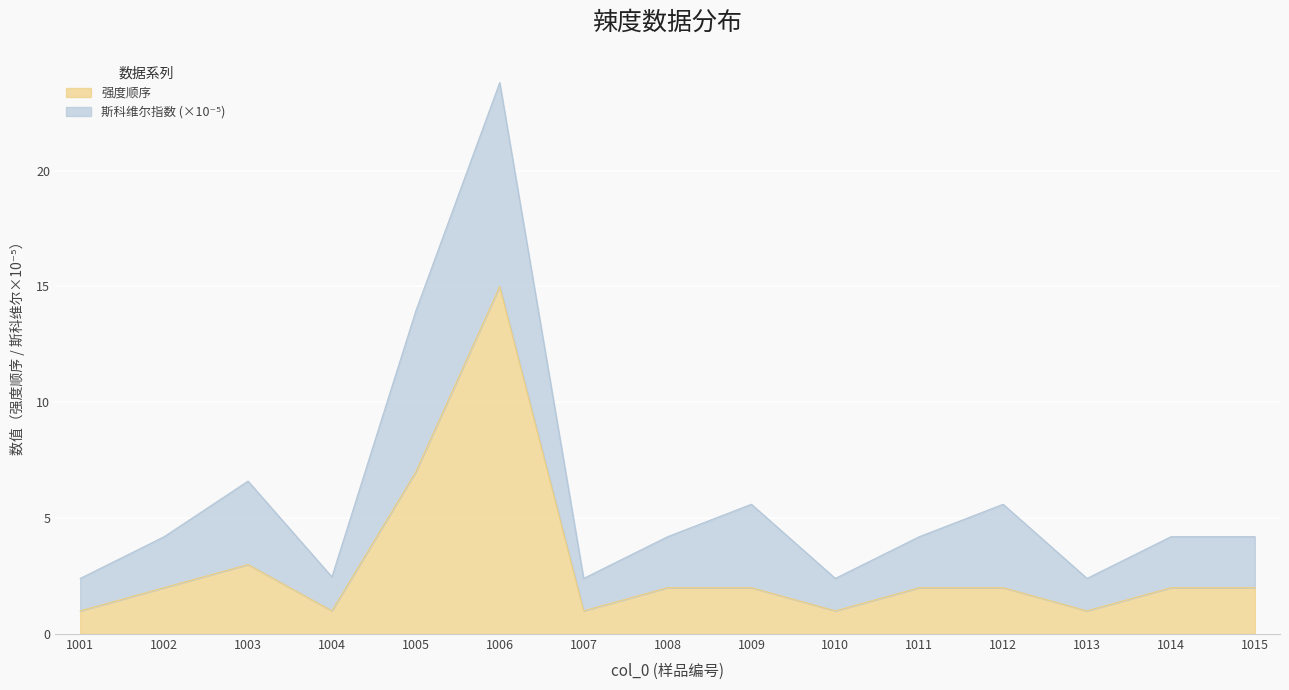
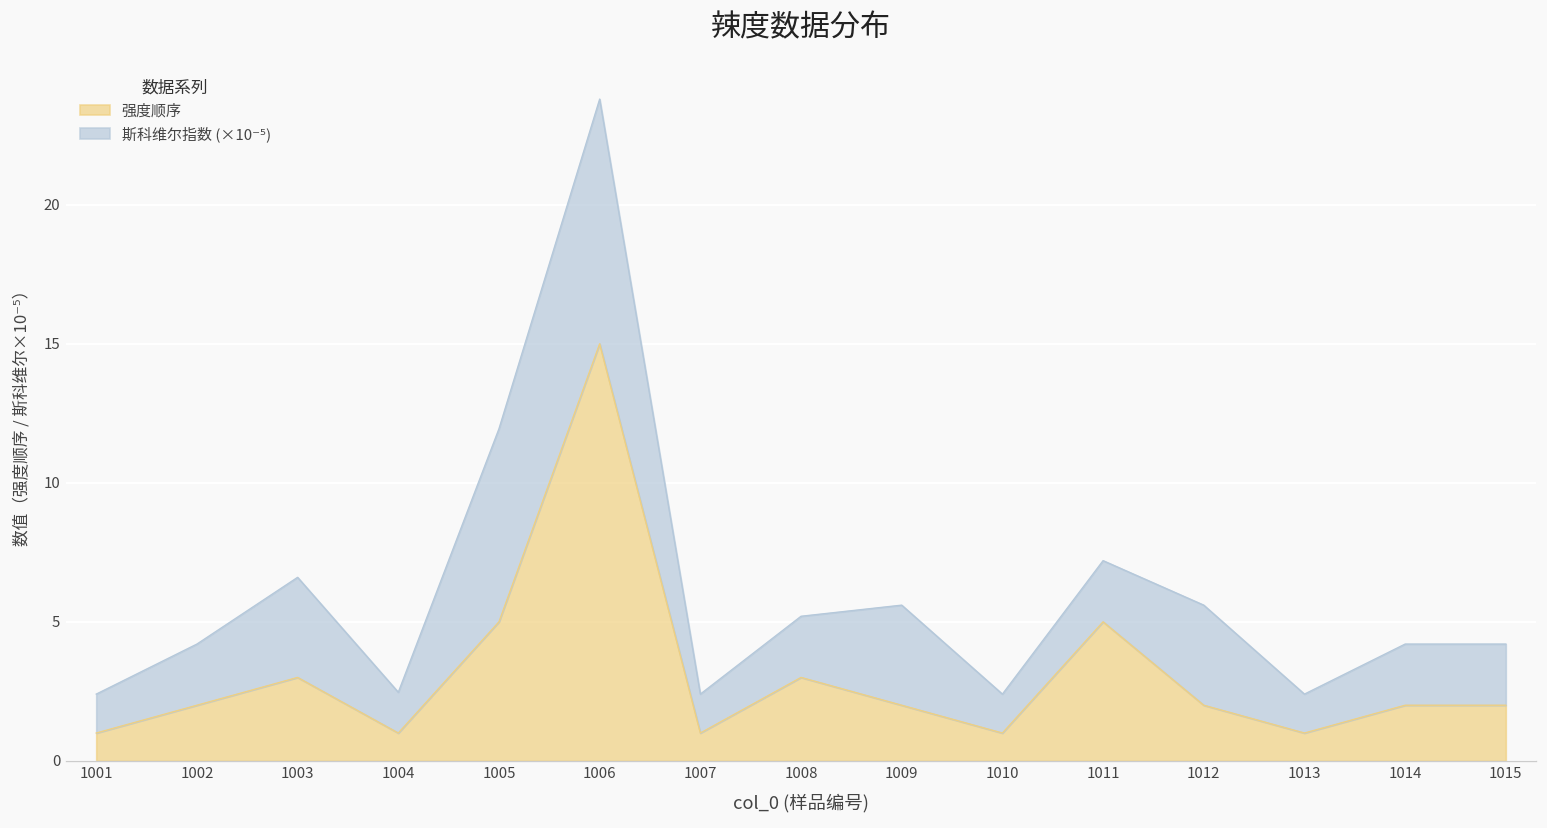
  {
    "强度顺序": {
      "1001": 1,
      "1002": 2,
      "1003": 3,
      "1004": 1,
-     "1005": 7,
+     "1005": 5,
      "1006": 15,
      "1007": 1,
-     "1008": 2,
+     "1008": 3,
      "1009": 2,
      "1010": 1,
-     "1011": 2,
+     "1011": 5,
      "1012": 2,
      "1013": 1,
      "1014": 2,
      "1015": 2
    },
    "斯科维尔指数 (×10⁻⁵)": {
      "1001": 1.4,
      "1002": 2.2,
      "1003": 3.6,
      "1004": 1.5,
      "1005": 7,
      "1006": 8.8,
      "1007": 1.4,
      "1008": 2.2,
      "1009": 3.6,
      "1010": 1.4,
      "1011": 2.2,
      "1012": 3.6,
      "1013": 1.4,
      "1014": 2.2,
      "1015": 2.2
    }
  }
